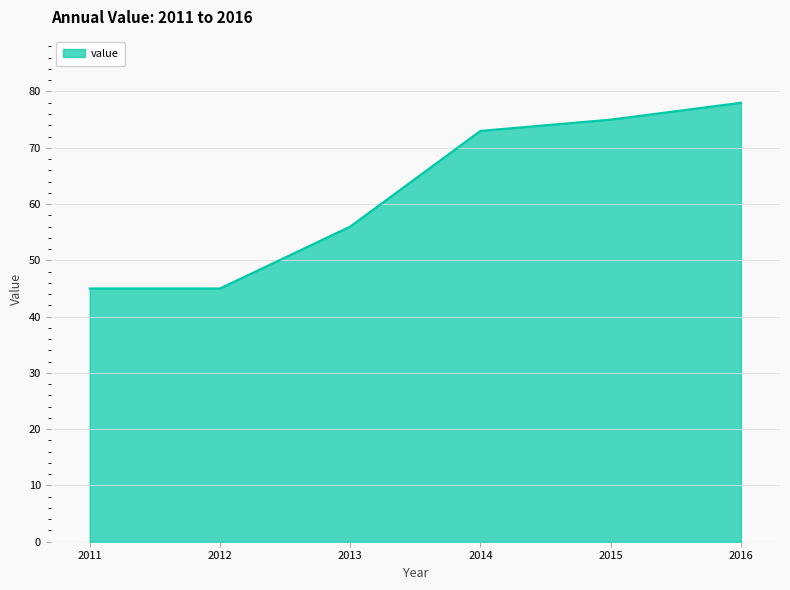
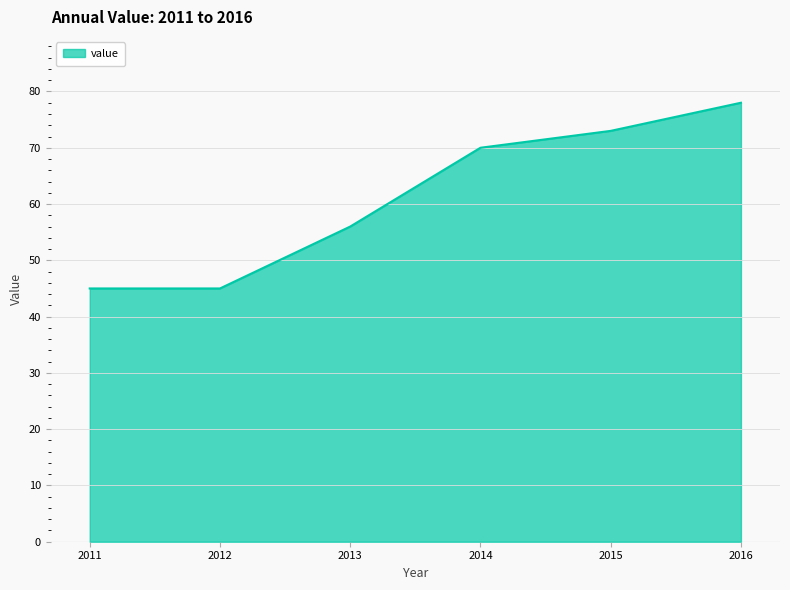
  {
    "2011": 45,
    "2012": 45,
    "2013": 56,
-   "2014": 73,
-   "2015": 75,
+   "2014": 70,
+   "2015": 73,
    "2016": 78
  }
